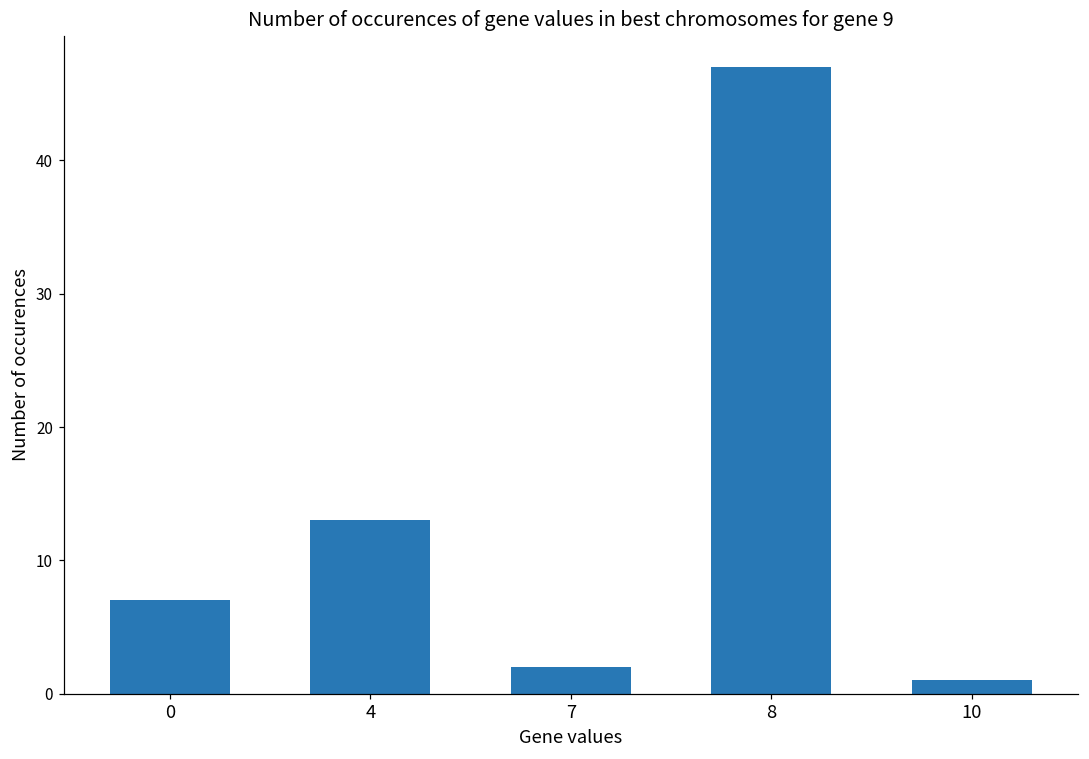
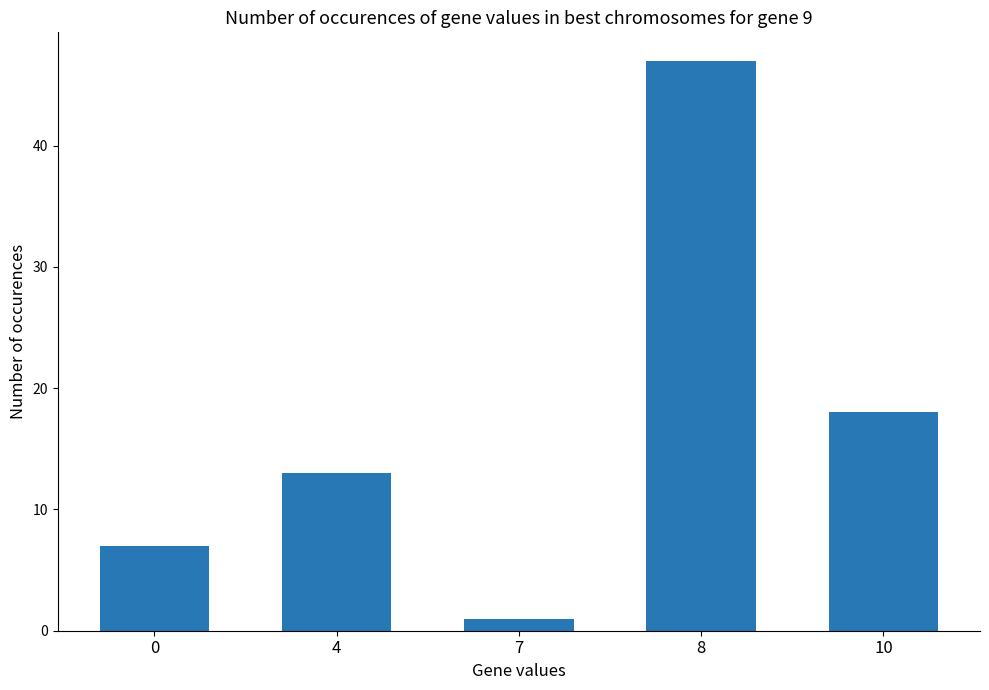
  {
    "0": 7,
    "4": 13,
-   "7": 2,
+   "7": 1,
    "8": 47,
-   "10": 1
+   "10": 18
  }
